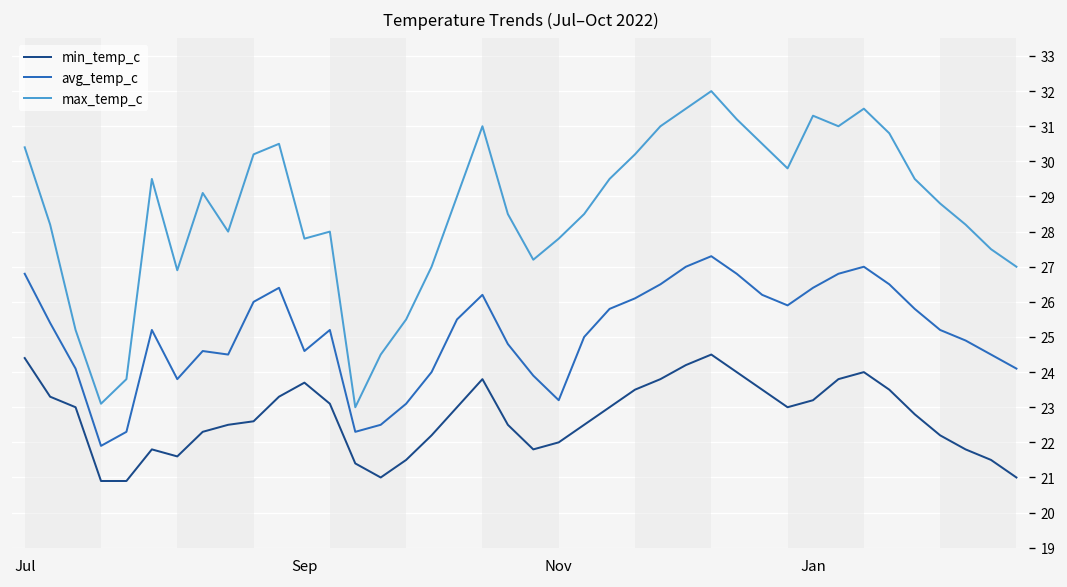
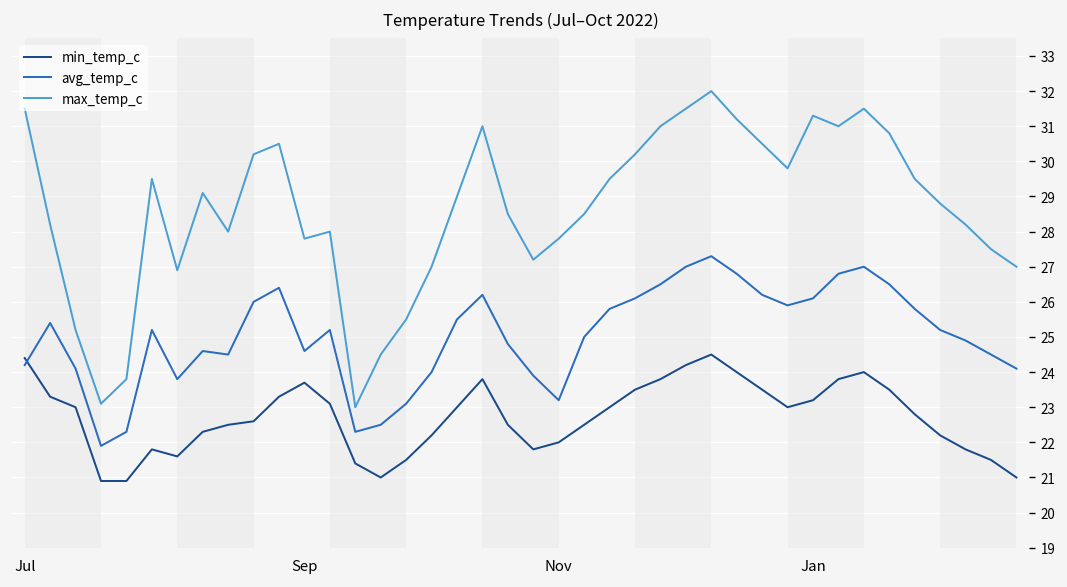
  {
    "min_temp_c": {
      "Jul": 24.4,
      "Sep": 23.7,
      "Nov": 22.0,
      "Jan": 23.2
    },
    "avg_temp_c": {
-     "Jul": 26.8,
+     "Jul": 24.2,
      "Sep": 24.6,
      "Nov": 23.2,
-     "Jan": 26.4
+     "Jan": 26.1
    },
    "max_temp_c": {
-     "Jul": 30.4,
+     "Jul": 31.5,
      "Sep": 27.8,
      "Nov": 27.8,
      "Jan": 31.3
    }
  }
